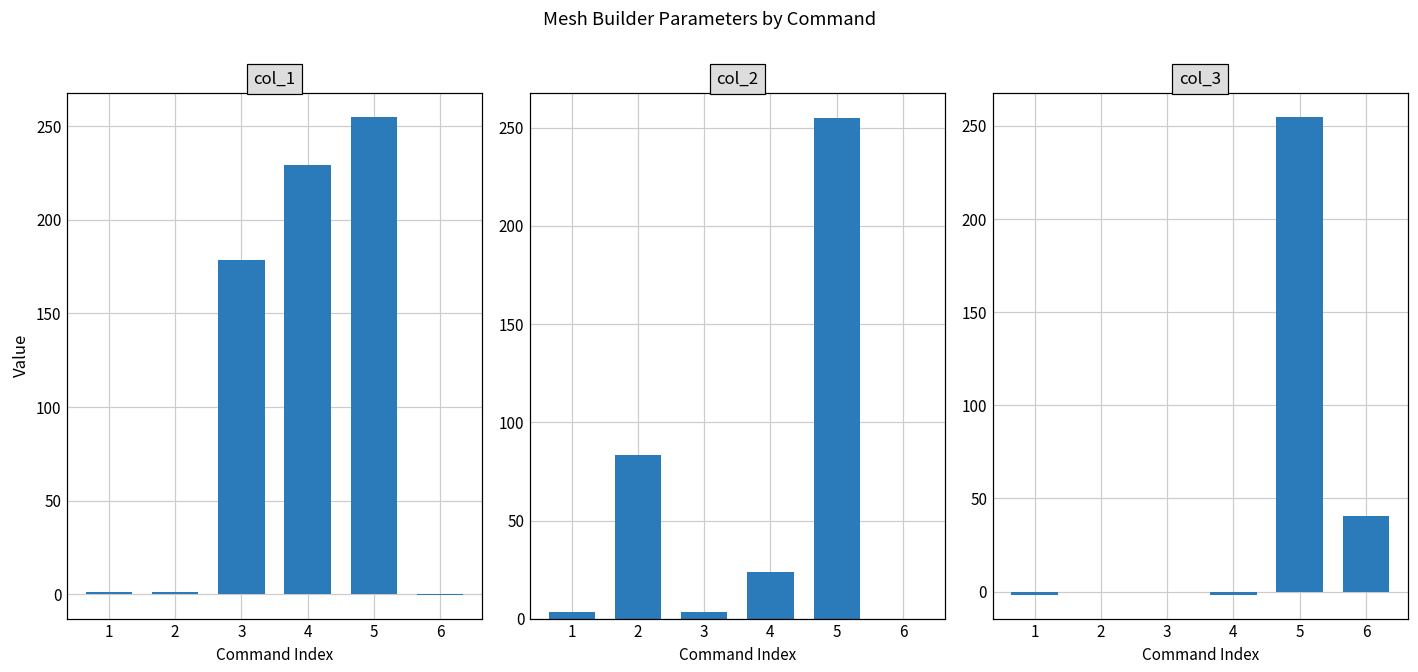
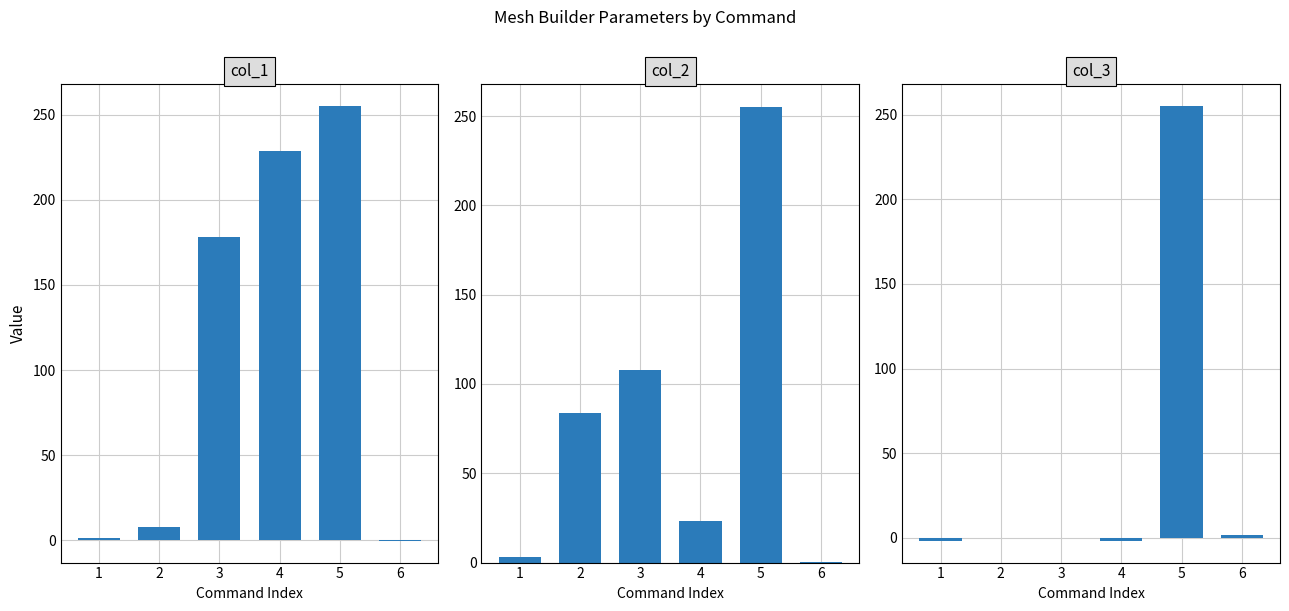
  {
    "col_1": {
      "1": 2,
-     "2": 2,
+     "2": 8,
      "3": 178,
      "4": 229,
      "5": 255
    },
    "col_2": {
      "1": 3,
      "2": 84,
-     "3": 4,
+     "3": 108,
      "4": 24,
      "5": 255
    },
    "col_3": {
      "1": -2,
      "4": -2,
      "5": 255,
-     "6": 40
+     "6": 2
    }
  }
